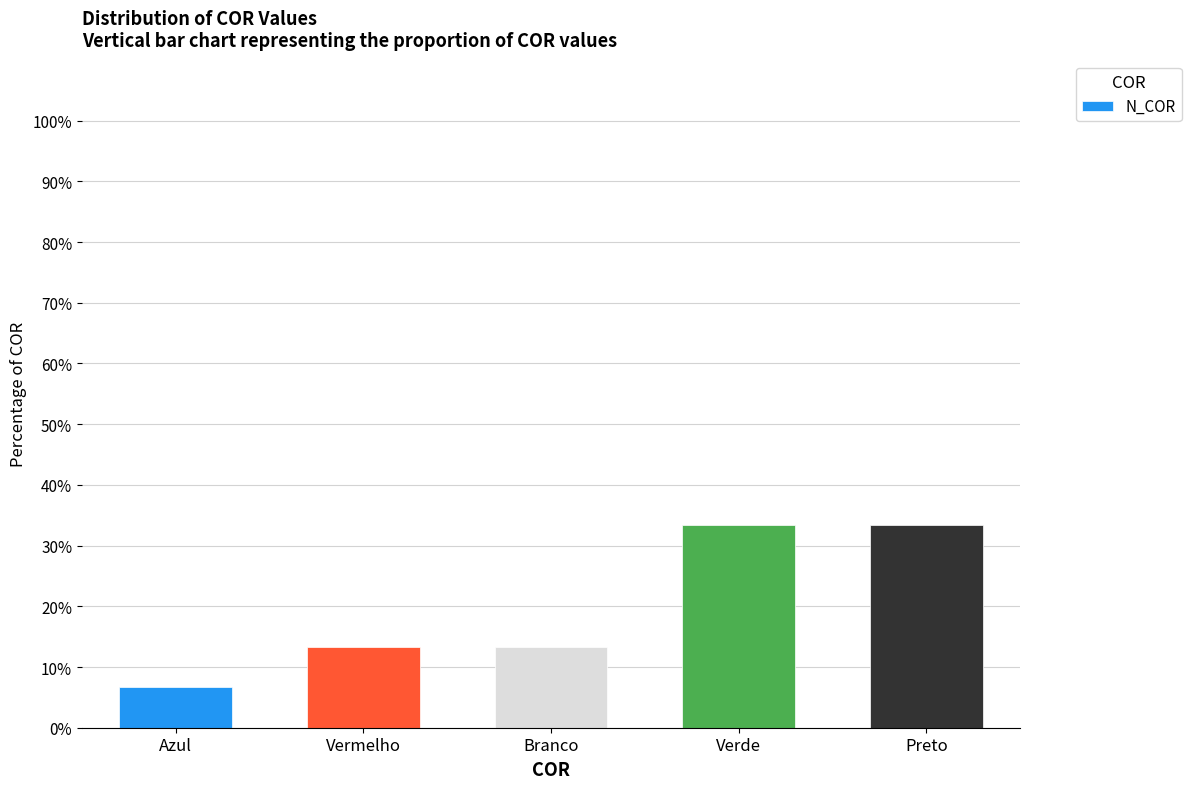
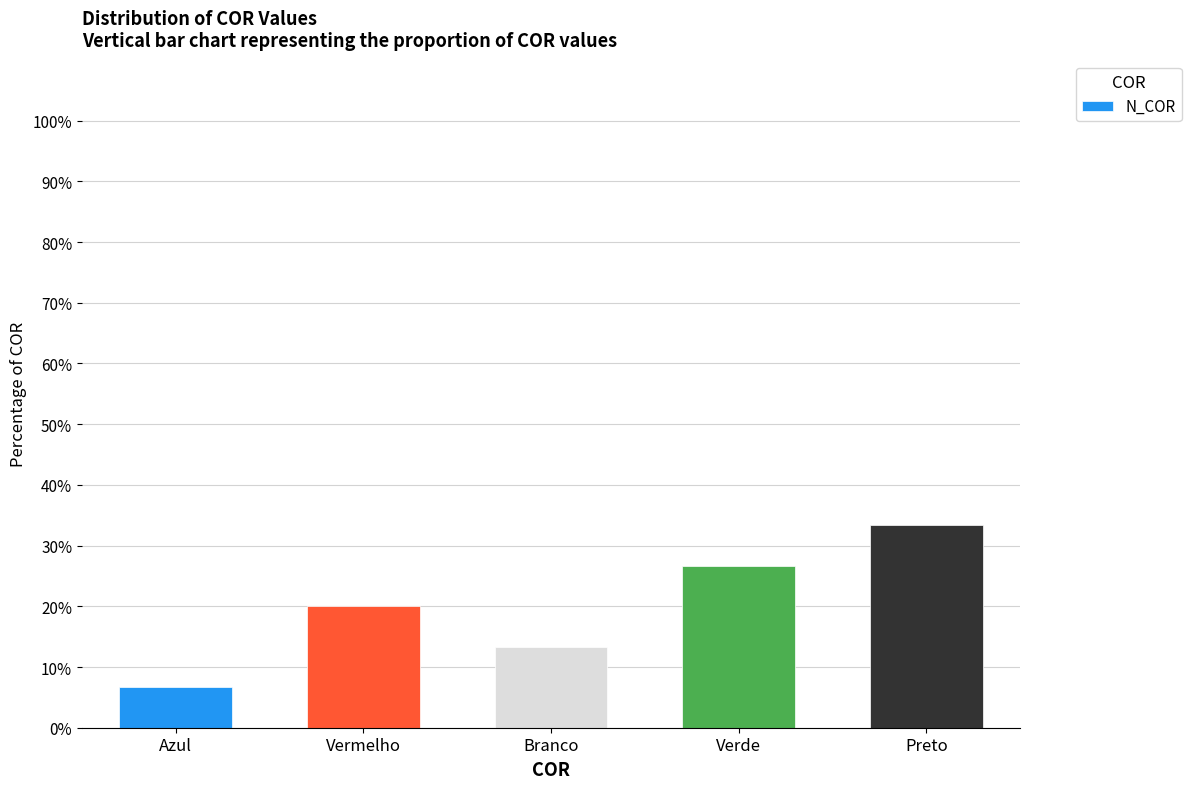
  {
    "Azul": "7%",
-   "Vermelho": "13%",
+   "Vermelho": "20%",
    "Branco": "13%",
-   "Verde": "33%",
+   "Verde": "27%",
    "Preto": "33%"
  }
